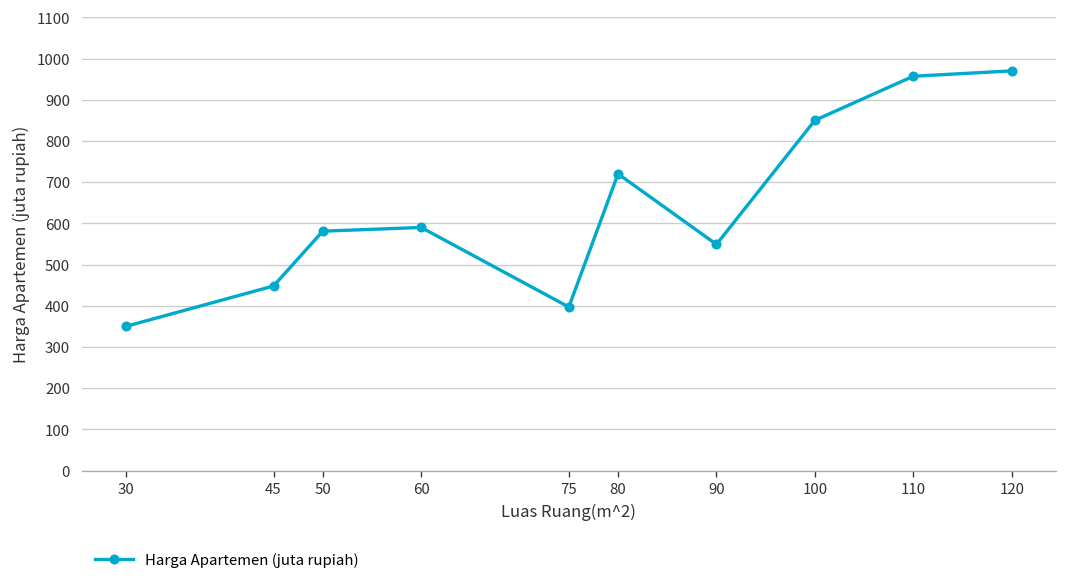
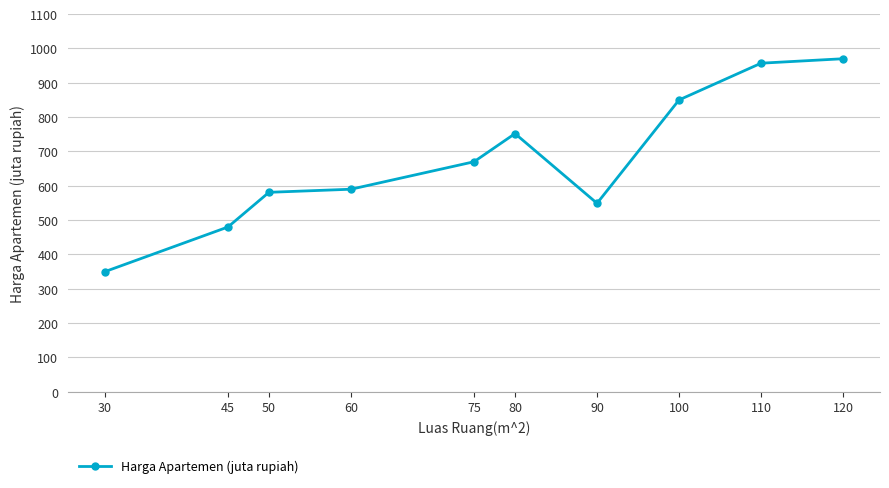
  {
    "30": 350,
-   "45": 450,
+   "45": 480,
    "50": 580,
    "60": 590,
-   "75": 400,
-   "80": 720,
+   "75": 670,
+   "80": 750,
    "90": 550,
    "100": 850,
    "110": 960,
    "120": 970
  }
